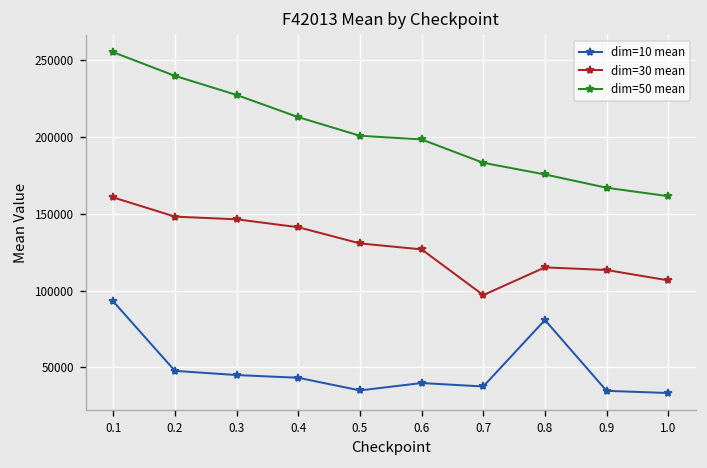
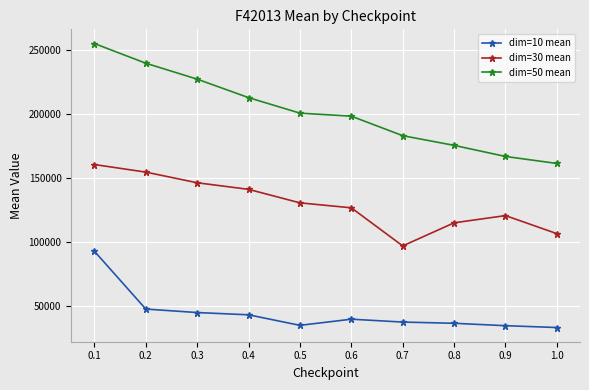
  {
    "dim=10 mean": {
      "0.1": 93000,
      "0.2": 48000,
      "0.3": 45000,
      "0.4": 43000,
      "0.5": 35000,
      "0.6": 40000,
      "0.7": 38000,
-     "0.8": 81000,
+     "0.8": 37000,
      "0.9": 35000,
      "1.0": 33000
    },
    "dim=30 mean": {
      "0.1": 161000,
-     "0.2": 148000,
+     "0.2": 155000,
      "0.3": 146000,
      "0.4": 141000,
      "0.5": 131000,
      "0.6": 127000,
      "0.7": 97000,
      "0.8": 115000,
-     "0.9": 113000,
+     "0.9": 121000,
      "1.0": 107000
    },
    "dim=50 mean": {
      "0.1": 255000,
      "0.2": 240000,
      "0.3": 227000,
      "0.4": 213000,
      "0.5": 201000,
      "0.6": 198000,
      "0.7": 183000,
      "0.8": 176000,
      "0.9": 167000,
      "1.0": 161000
    }
  }
